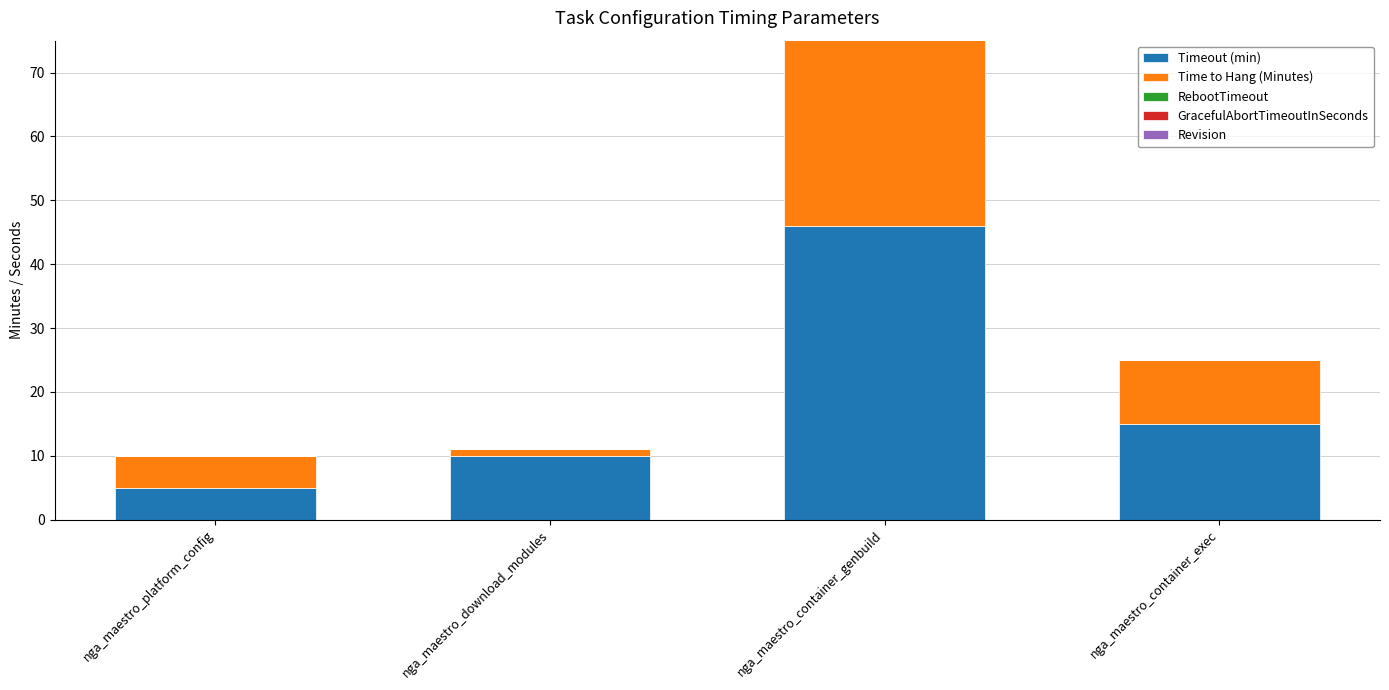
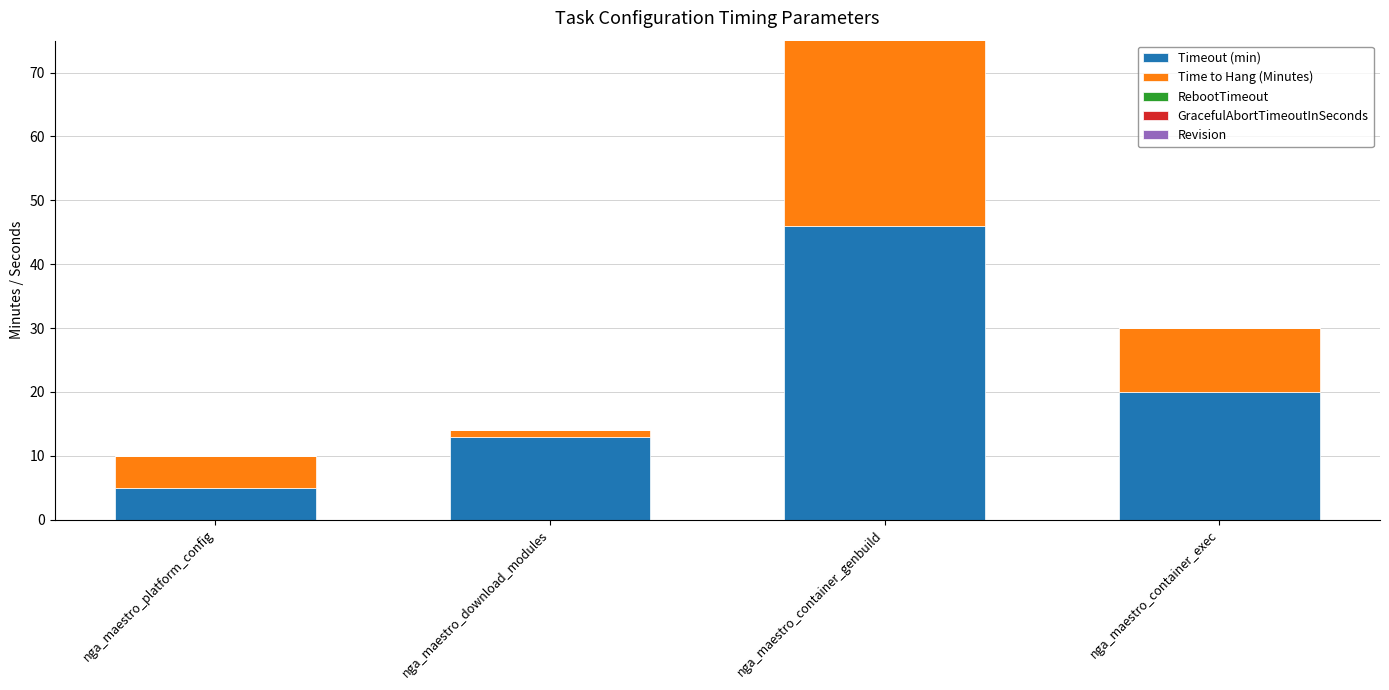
  {
    "Timeout (min)": {
      "nga_maestro_platform_config": 5,
-     "nga_maestro_download_modules": 10,
+     "nga_maestro_download_modules": 13,
      "nga_maestro_container_genbuild": 46,
-     "nga_maestro_container_exec": 15
+     "nga_maestro_container_exec": 20
    }
  }
